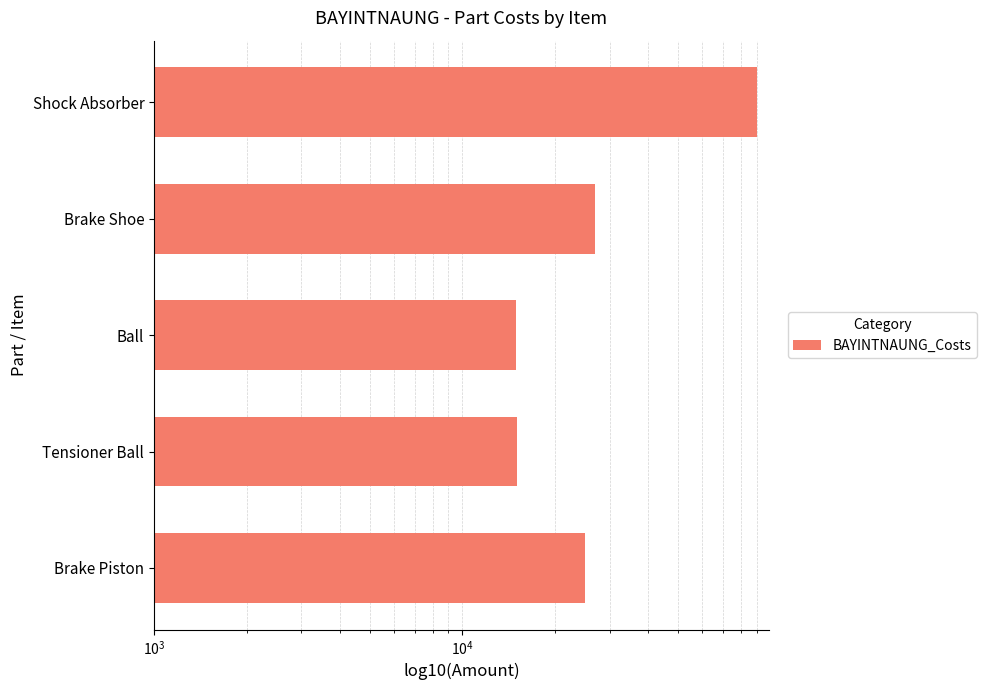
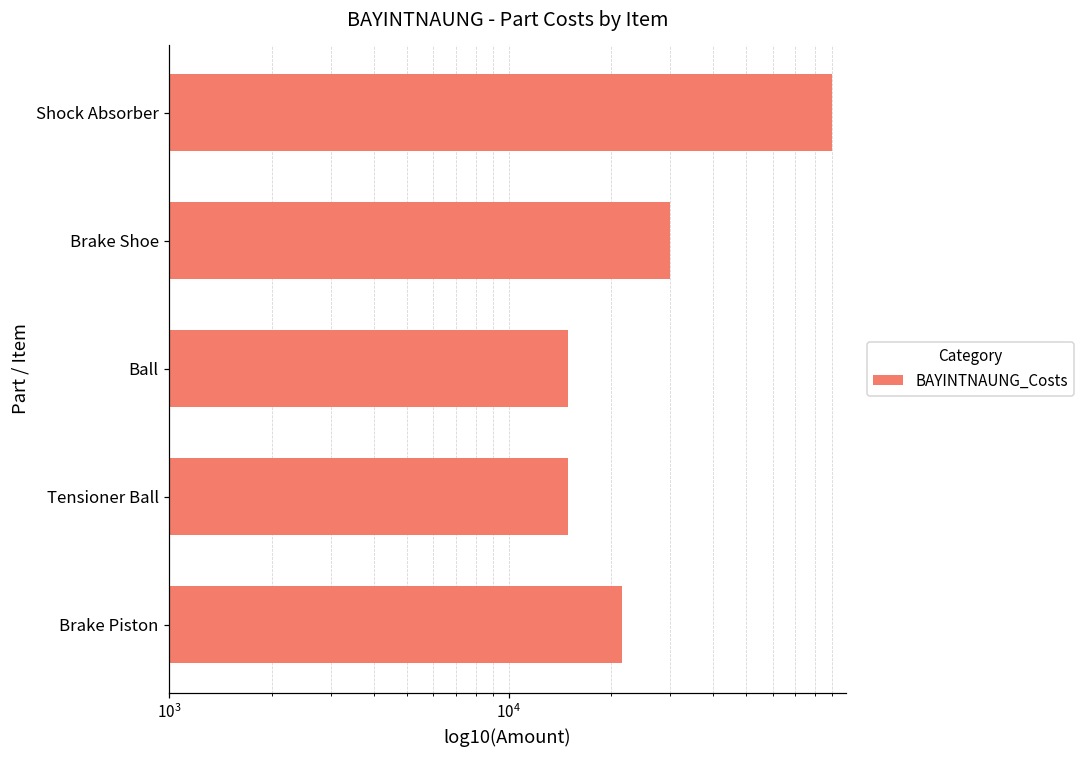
  {
    "Shock Absorber": 90000,
-   "Brake Shoe": 27000,
+   "Brake Shoe": 30000,
    "Ball": 15000,
    "Tensioner Ball": 15000,
-   "Brake Piston": 25000
+   "Brake Piston": 22000
  }
